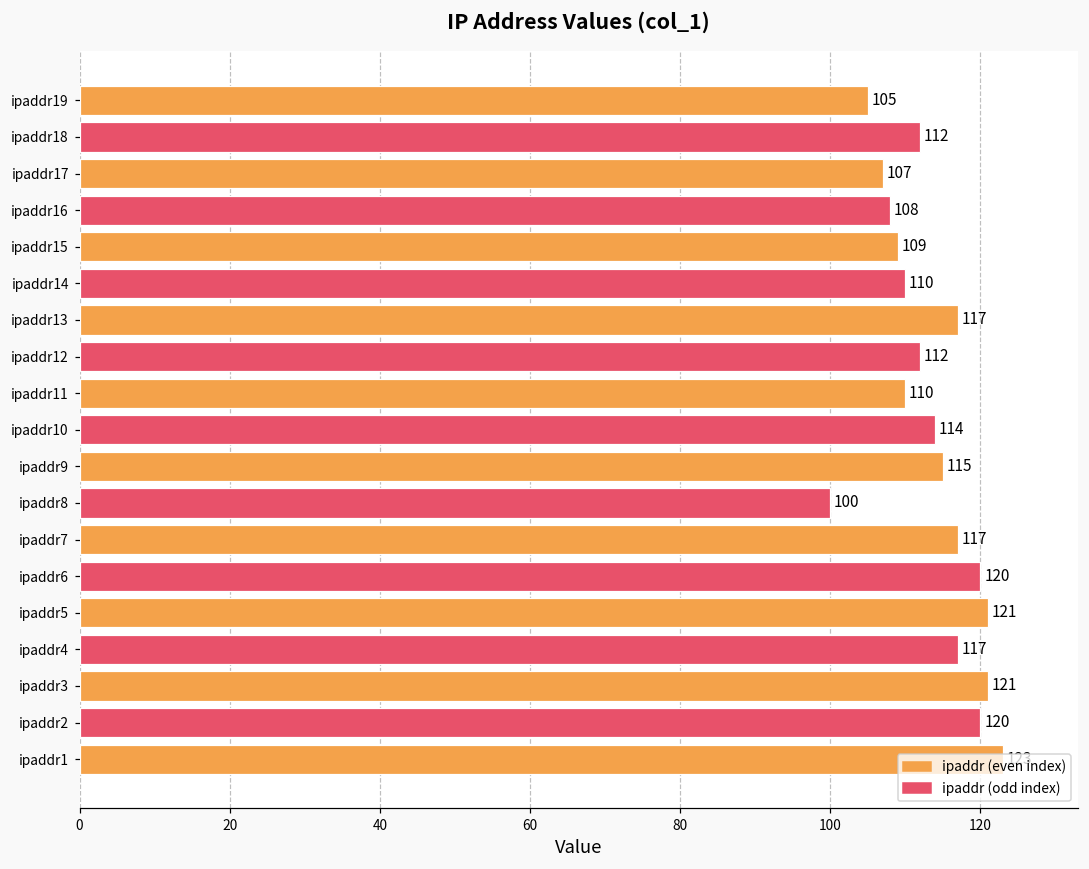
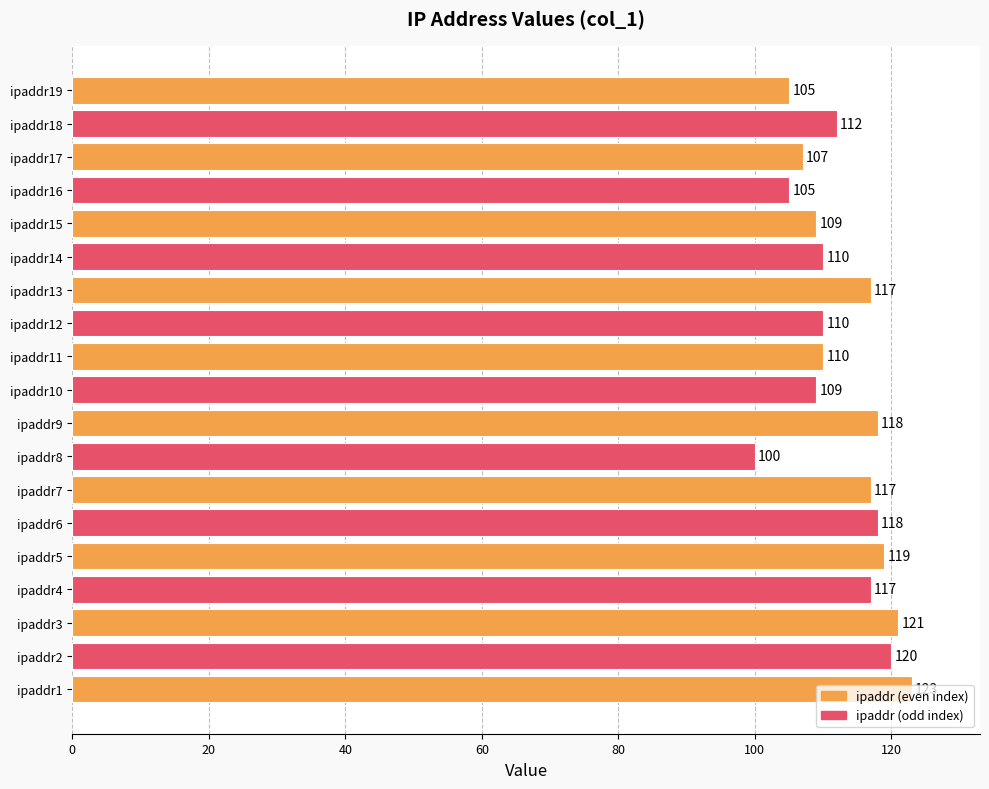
  {
    "ipaddr19": 105,
    "ipaddr18": 112,
    "ipaddr17": 107,
-   "ipaddr16": 108,
+   "ipaddr16": 105,
    "ipaddr15": 109,
    "ipaddr14": 110,
    "ipaddr13": 117,
-   "ipaddr12": 112,
+   "ipaddr12": 110,
    "ipaddr11": 110,
-   "ipaddr10": 114,
-   "ipaddr9": 115,
+   "ipaddr10": 109,
+   "ipaddr9": 118,
    "ipaddr8": 100,
    "ipaddr7": 117,
-   "ipaddr6": 120,
-   "ipaddr5": 121,
+   "ipaddr6": 118,
+   "ipaddr5": 119,
    "ipaddr4": 117,
    "ipaddr3": 121,
    "ipaddr2": 120
  }
